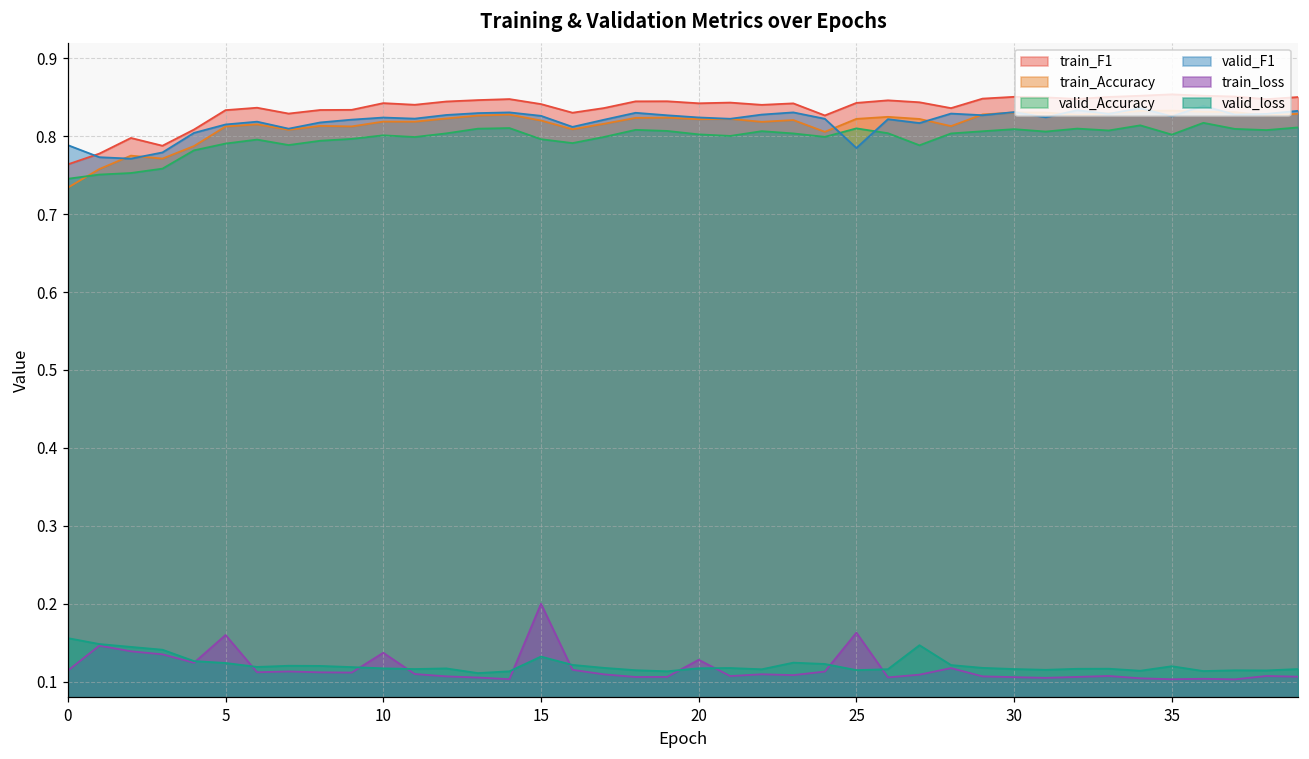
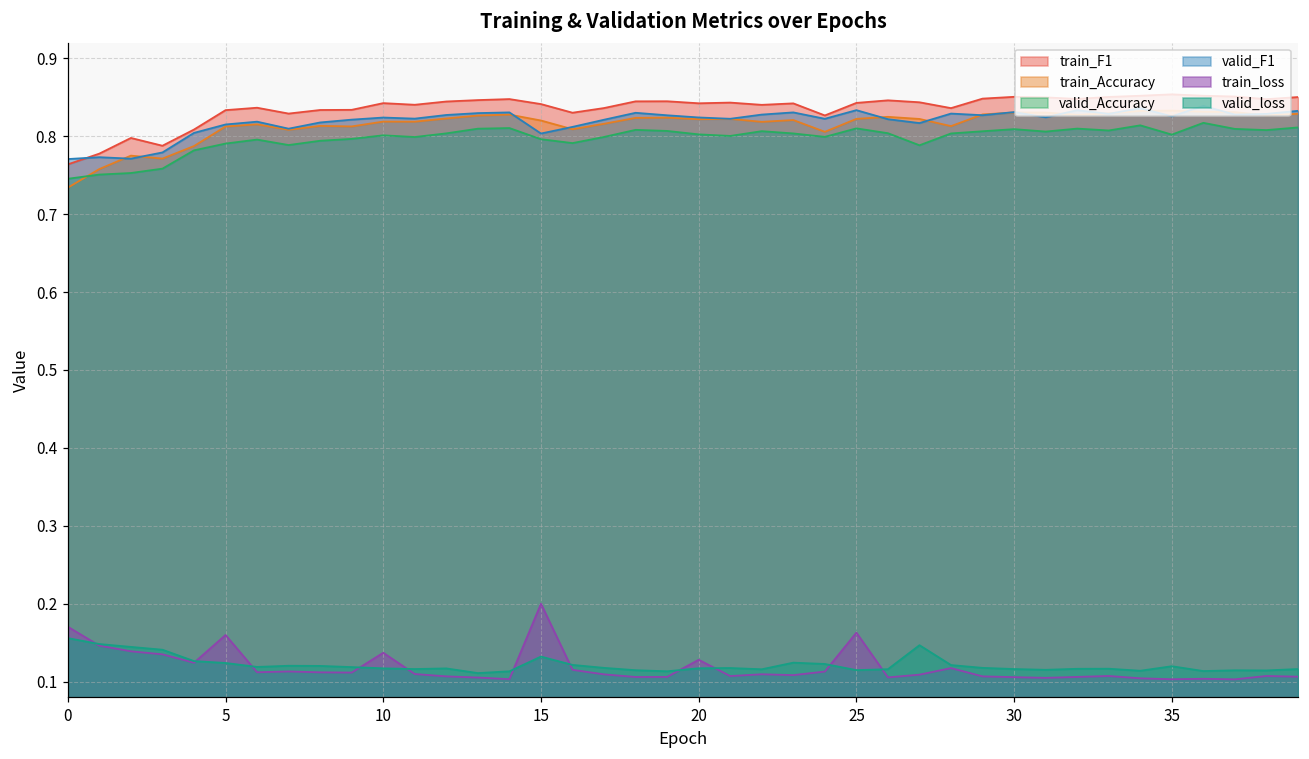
  {
    "valid_F1": {
-     "0": 0.79,
+     "0": 0.77,
      "10": 0.82,
-     "15": 0.83,
-     "25": 0.78
+     "15": 0.80,
+     "25": 0.83
    },
    "train_loss": {
-     "0": 0.11,
+     "0": 0.17,
      "5": 0.16,
      "10": 0.14,
      "15": 0.20,
      "20": 0.13,
      "25": 0.16,
      "30": 0.11,
      "35": 0.10
    }
  }
